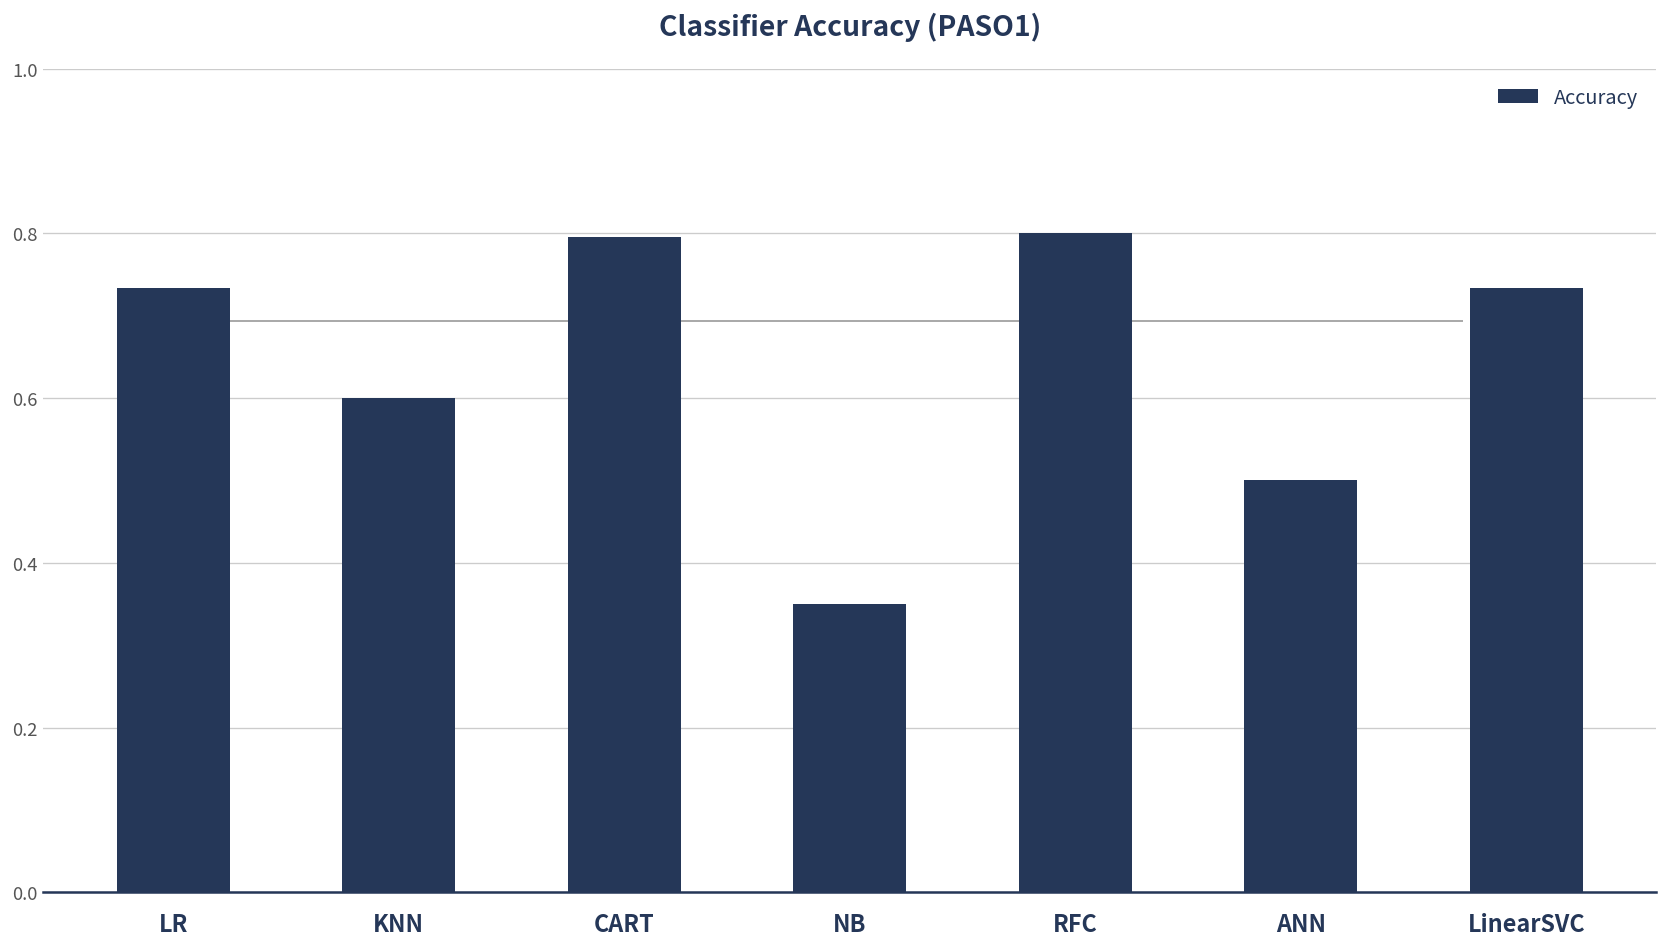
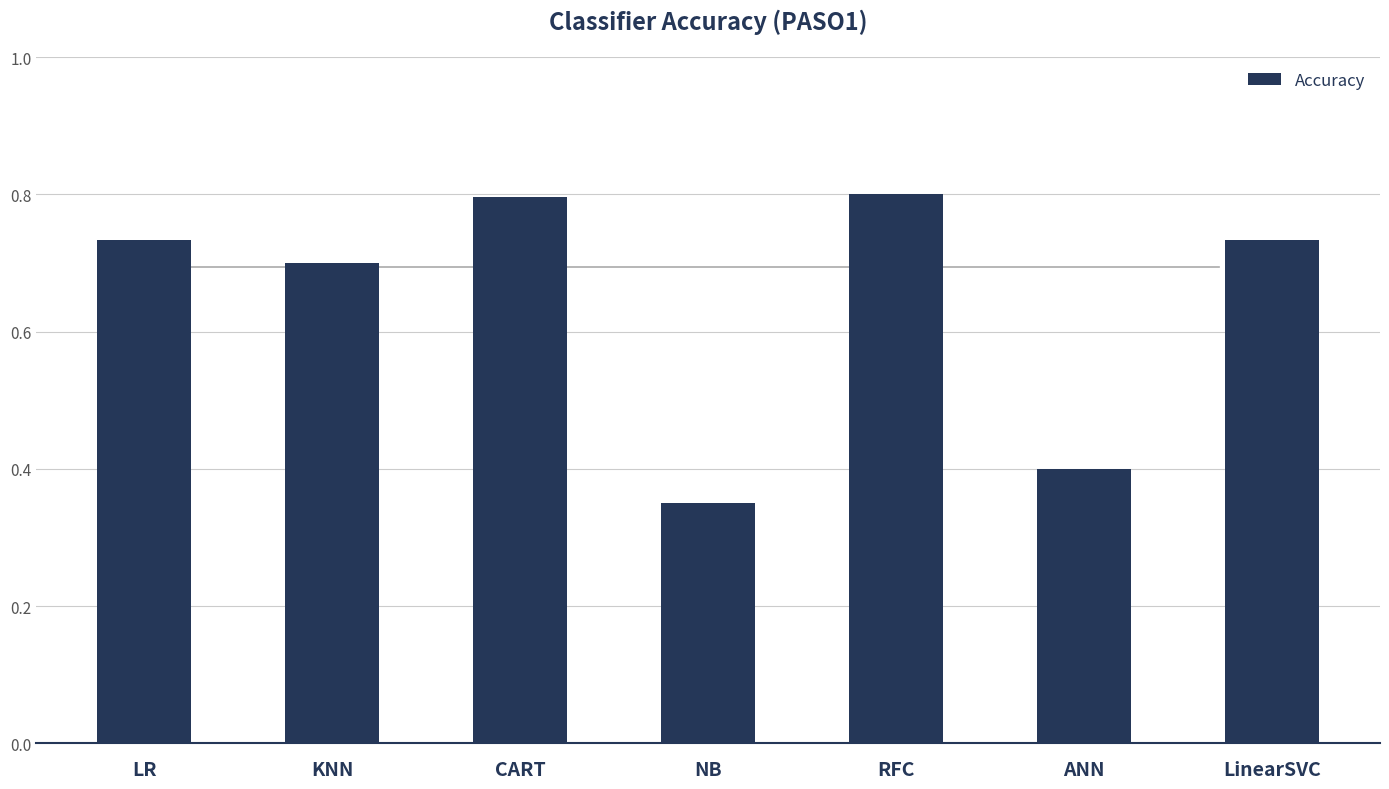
  {
    "LR": 0.73,
-   "KNN": 0.6,
+   "KNN": 0.7,
    "CART": 0.80,
    "NB": 0.35,
    "RFC": 0.8,
-   "ANN": 0.5,
+   "ANN": 0.4,
    "LinearSVC": 0.73
  }
